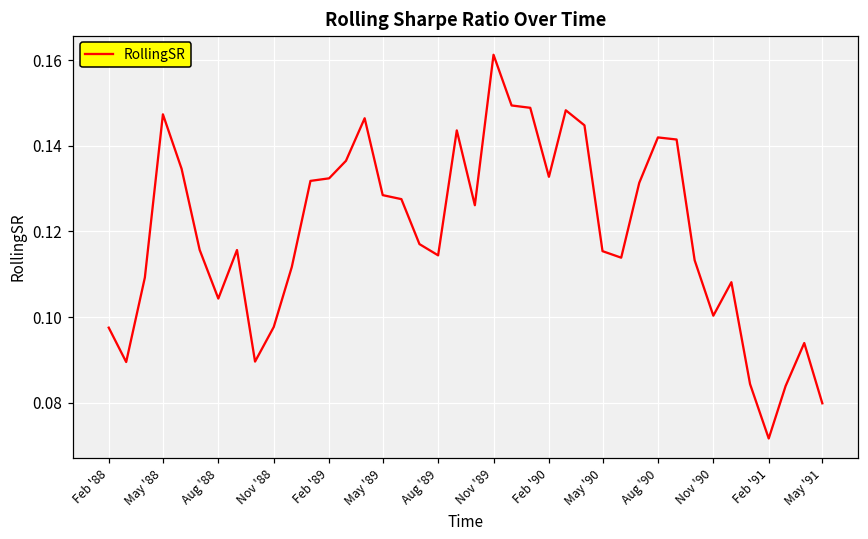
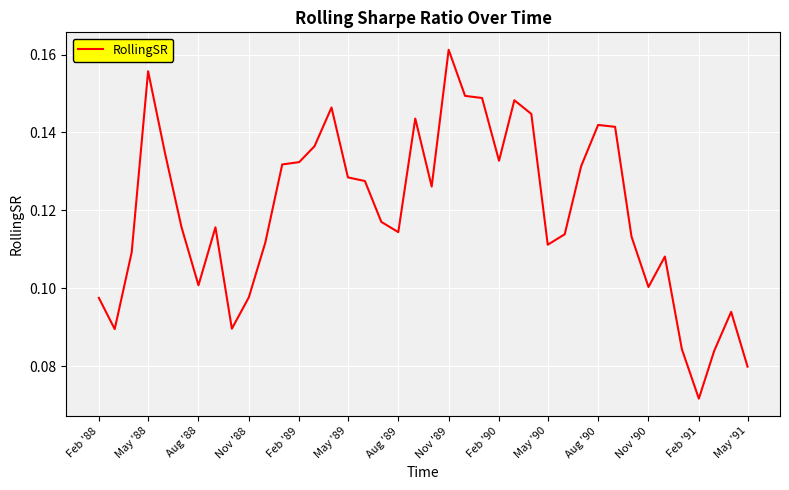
  {
    "Feb '88": 0.098,
-   "May '88": 0.147,
-   "Aug '88": 0.104,
+   "May '88": 0.156,
+   "Aug '88": 0.101,
    "Nov '88": 0.098,
    "Feb '89": 0.132,
    "May '89": 0.128,
    "Aug '89": 0.114,
    "Nov '89": 0.161,
    "Feb '90": 0.133,
-   "May '90": 0.115,
+   "May '90": 0.111,
    "Aug '90": 0.142,
    "Nov '90": 0.100,
    "Feb '91": 0.072,
    "May '91": 0.080
  }
